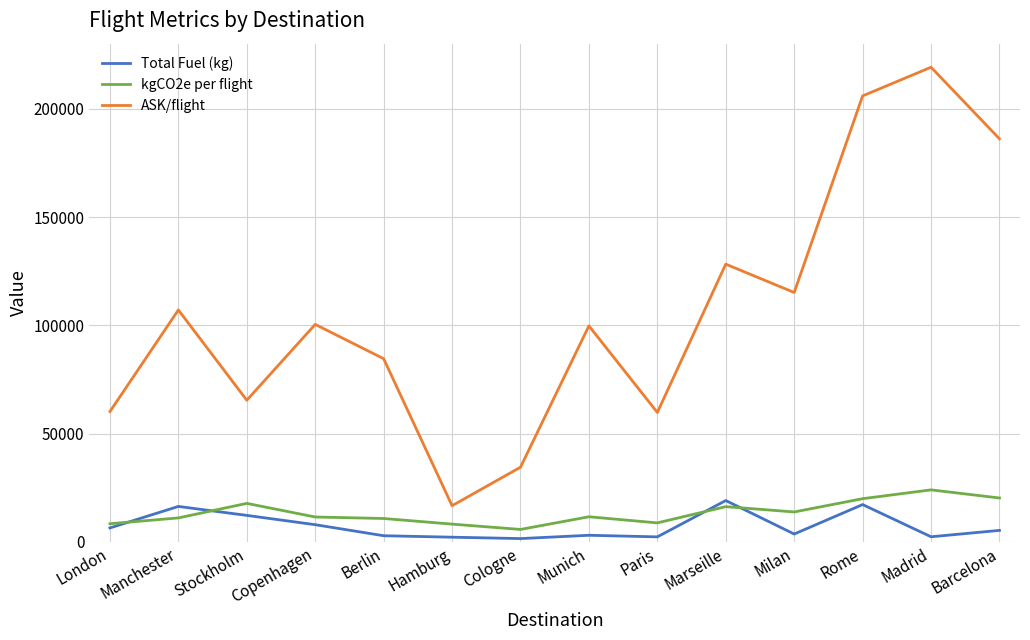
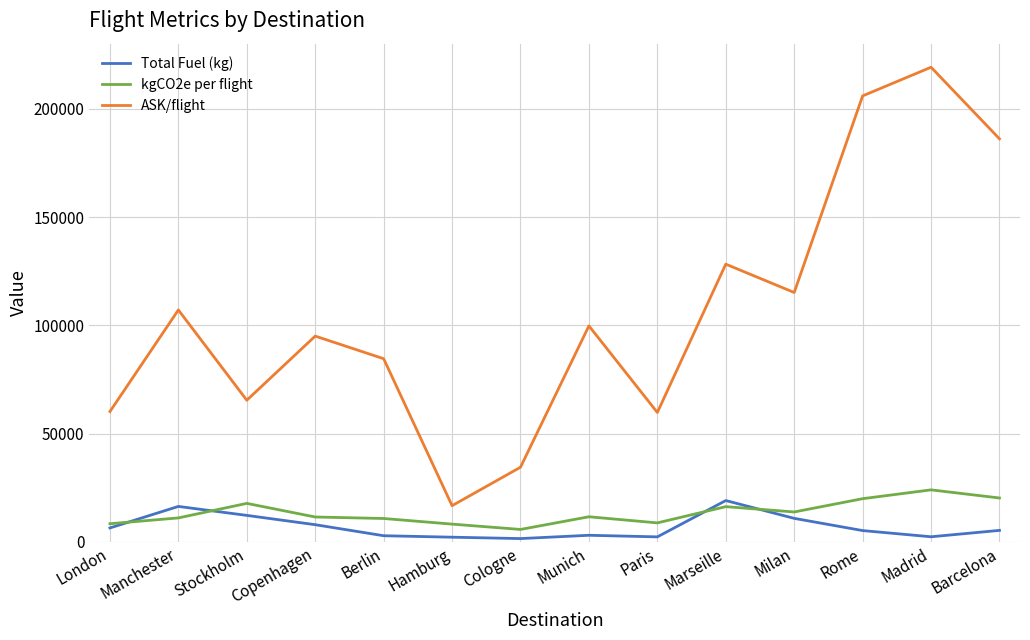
  {
    "Total Fuel (kg)": {
      "London": 6000,
      "Manchester": 16000,
      "Stockholm": 12000,
      "Copenhagen": 8000,
      "Berlin": 3000,
      "Hamburg": 2000,
      "Cologne": 1000,
      "Munich": 3000,
      "Paris": 2000,
      "Marseille": 19000,
-     "Milan": 4000,
-     "Rome": 17000,
+     "Milan": 11000,
+     "Rome": 5000,
      "Madrid": 2000,
      "Barcelona": 5000
    },
    "kgCO2e per flight": {
      "London": 8000,
      "Manchester": 11000,
      "Stockholm": 18000,
      "Copenhagen": 11000,
      "Berlin": 11000,
      "Hamburg": 8000,
      "Cologne": 6000,
      "Munich": 12000,
      "Paris": 9000,
      "Marseille": 16000,
      "Milan": 14000,
      "Rome": 20000,
      "Madrid": 24000,
      "Barcelona": 20000
    },
    "ASK/flight": {
      "London": 60000,
      "Manchester": 107000,
      "Stockholm": 65000,
-     "Copenhagen": 100000,
+     "Copenhagen": 95000,
      "Berlin": 85000,
      "Hamburg": 17000,
      "Cologne": 34000,
      "Munich": 100000,
      "Paris": 60000,
      "Marseille": 128000,
      "Milan": 115000,
      "Rome": 206000,
      "Madrid": 219000,
      "Barcelona": 186000
    }
  }
